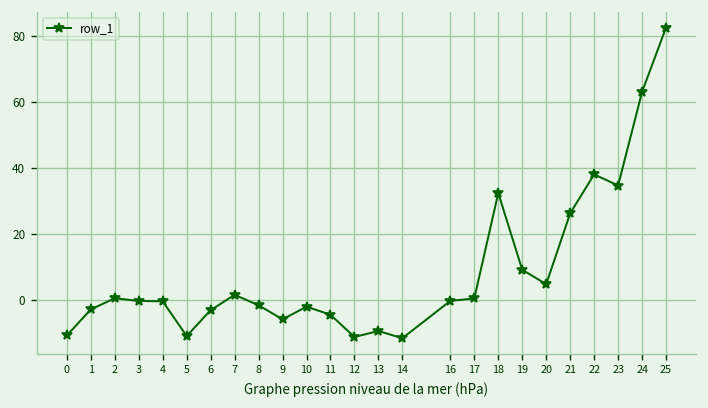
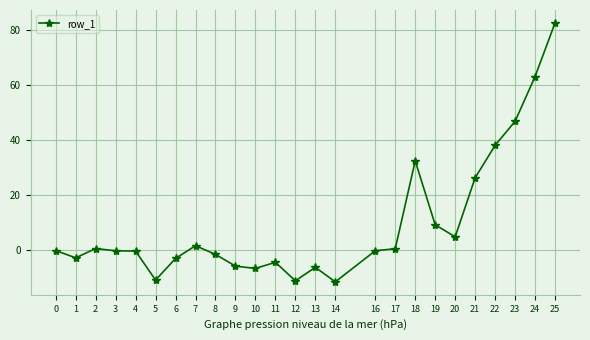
  {
-   "0": -11,
+   "0": 0,
    "1": -3,
    "2": 0,
    "3": 0,
    "4": -1,
    "5": -11,
    "6": -3,
    "7": 1,
    "8": -2,
    "9": -6,
-   "10": -2,
+   "10": -7,
    "11": -5,
    "12": -11,
-   "13": -10,
+   "13": -6,
    "14": -12,
    "16": 0,
    "17": 0,
    "18": 32,
    "19": 9,
    "20": 5,
    "21": 26,
    "22": 38,
-   "23": 35,
+   "23": 47,
    "24": 63,
    "25": 83
  }
